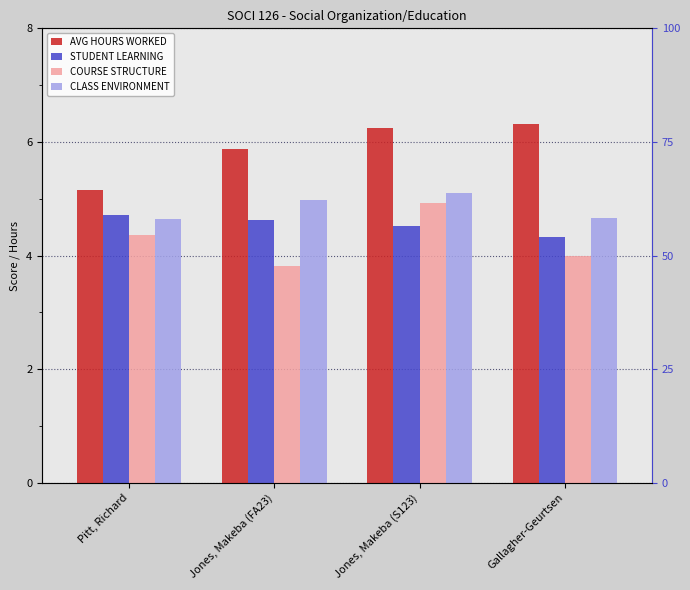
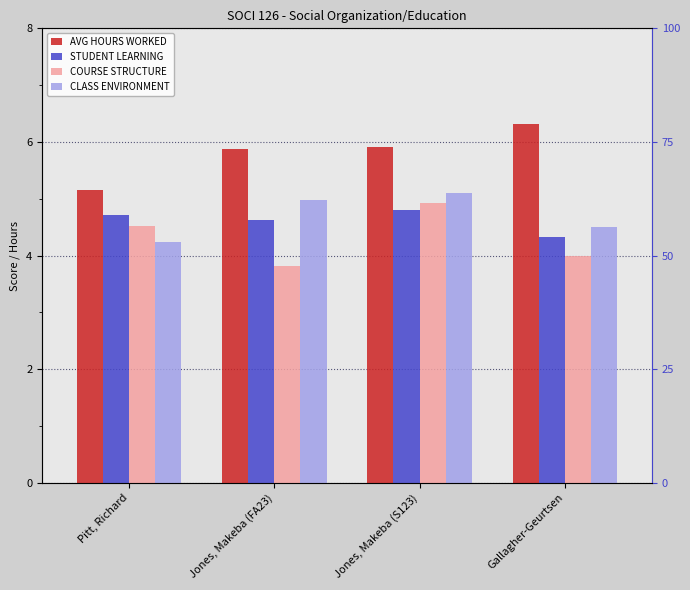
  {
    "AVG HOURS WORKED": {
      "Pitt, Richard": 5.2,
      "Jones, Makeba (FA23)": 5.9,
-     "Jones, Makeba (S123)": 6.3,
+     "Jones, Makeba (S123)": 5.9,
      "Gallagher-Geurtsen": 6.3
    },
    "STUDENT LEARNING": {
      "Pitt, Richard": 4.7,
      "Jones, Makeba (FA23)": 4.6,
-     "Jones, Makeba (S123)": 4.5,
+     "Jones, Makeba (S123)": 4.8,
      "Gallagher-Geurtsen": 4.3
    },
    "COURSE STRUCTURE": {
-     "Pitt, Richard": 4.4,
+     "Pitt, Richard": 4.5,
      "Jones, Makeba (FA23)": 3.8,
      "Jones, Makeba (S123)": 4.9,
      "Gallagher-Geurtsen": 4.0
    },
    "CLASS ENVIRONMENT": {
-     "Pitt, Richard": 4.7,
+     "Pitt, Richard": 4.2,
      "Jones, Makeba (FA23)": 5.0,
      "Jones, Makeba (S123)": 5.1,
-     "Gallagher-Geurtsen": 4.7
+     "Gallagher-Geurtsen": 4.5
    }
  }
